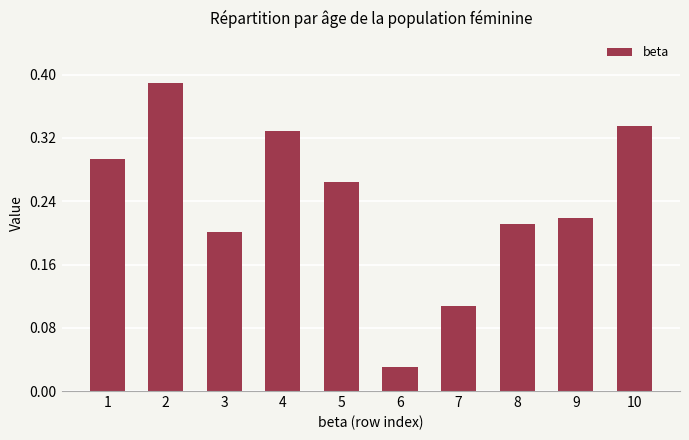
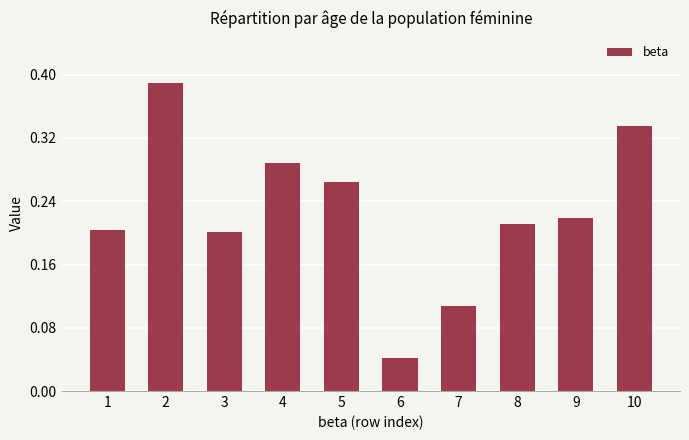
  {
-   "1": 0.29,
+   "1": 0.20,
    "2": 0.39,
    "3": 0.20,
-   "4": 0.33,
+   "4": 0.29,
    "5": 0.26,
-   "6": 0.03,
+   "6": 0.04,
    "7": 0.11,
    "8": 0.21,
    "9": 0.22,
    "10": 0.33
  }
